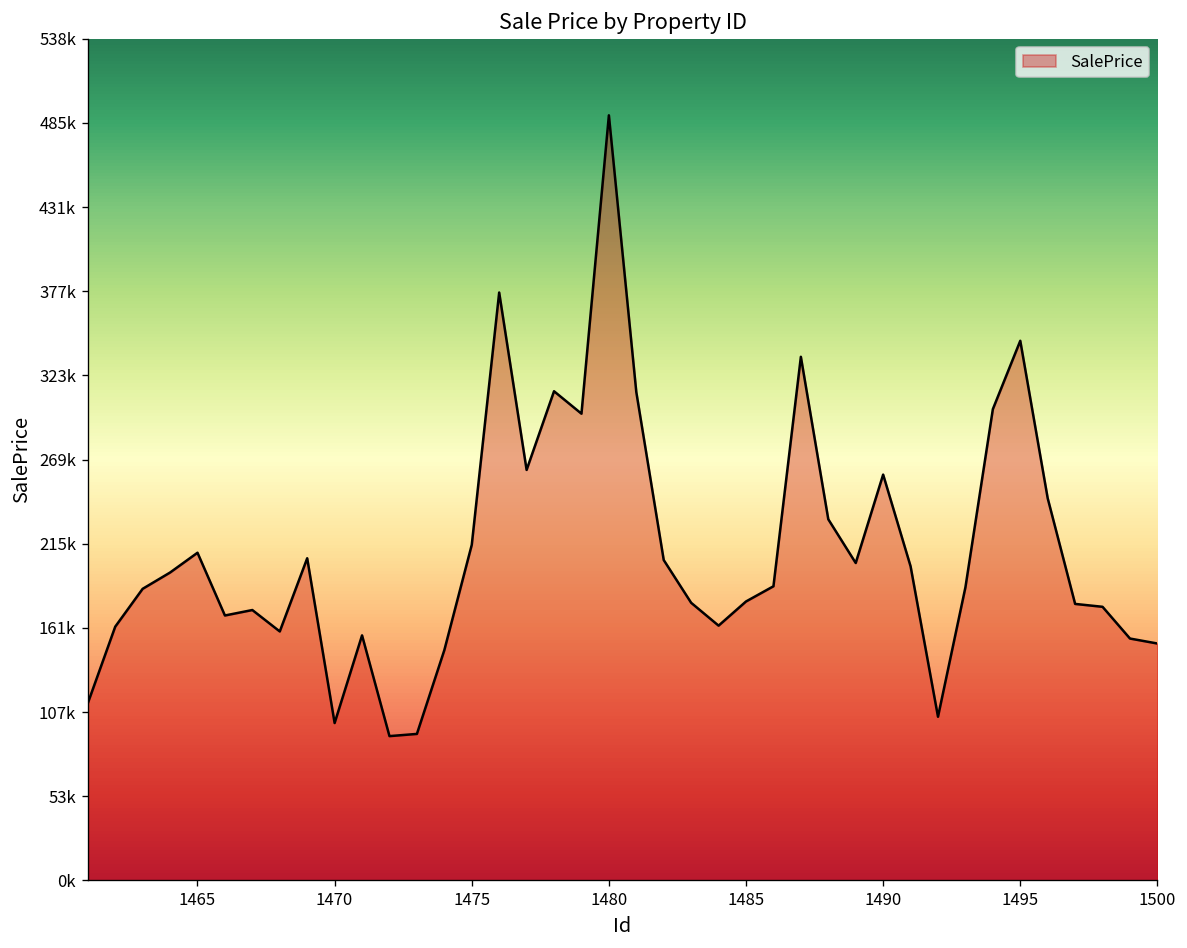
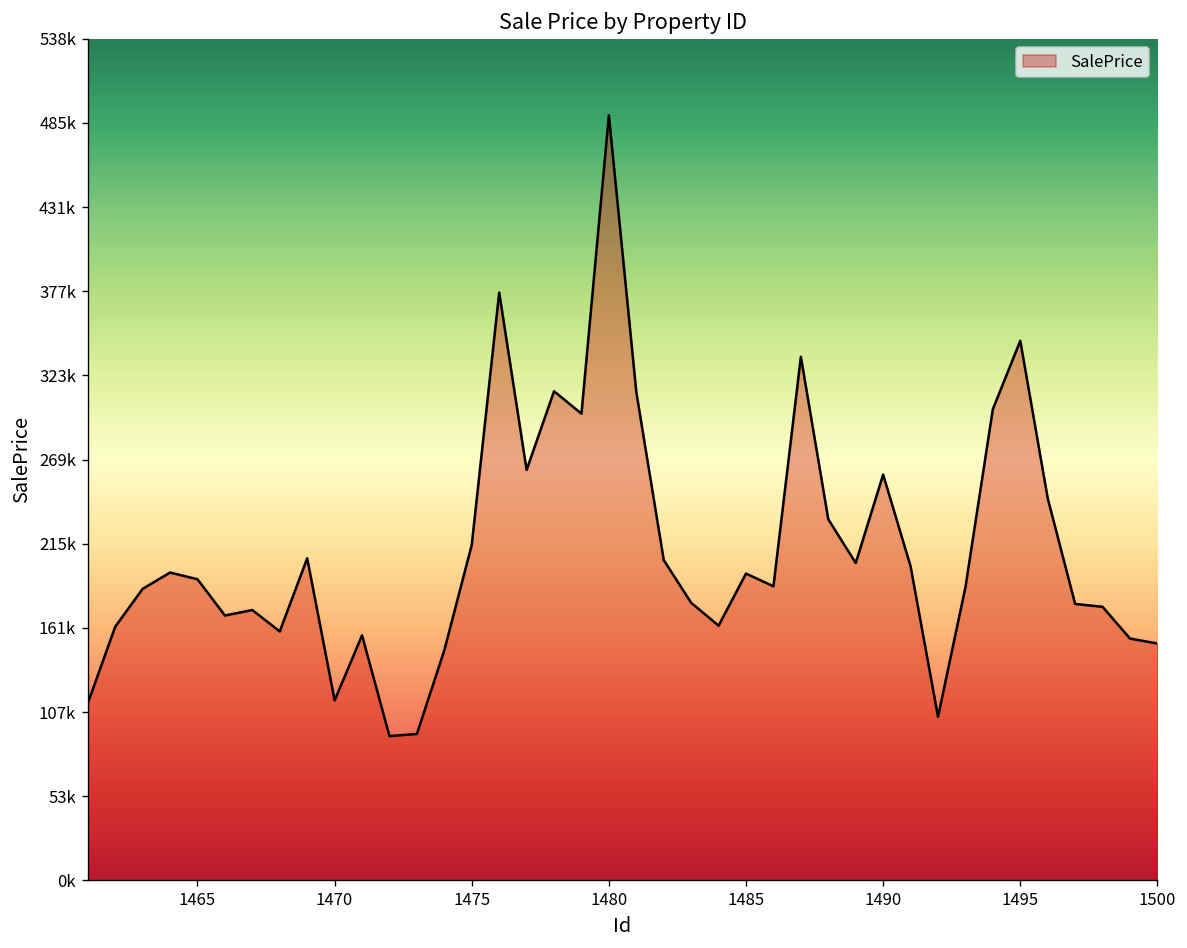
  {
-   "1465": 210000,
-   "1470": 101000,
+   "1465": 193000,
+   "1470": 115000,
    "1475": 215000,
    "1480": 490000,
-   "1485": 179000,
+   "1485": 197000,
    "1490": 260000,
    "1495": 346000,
    "1500": 152000
  }
